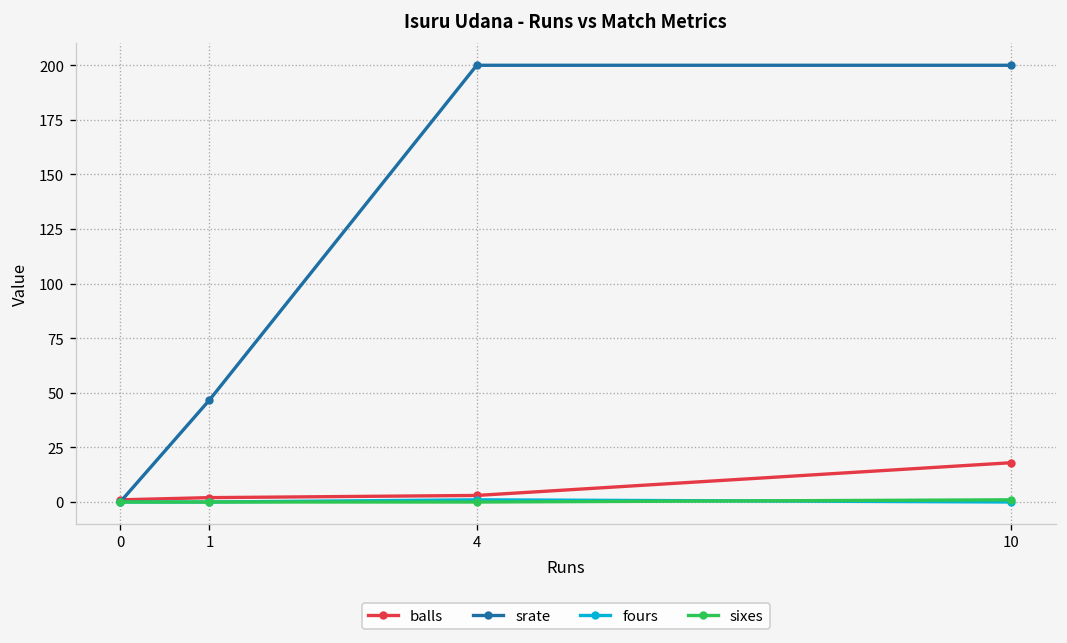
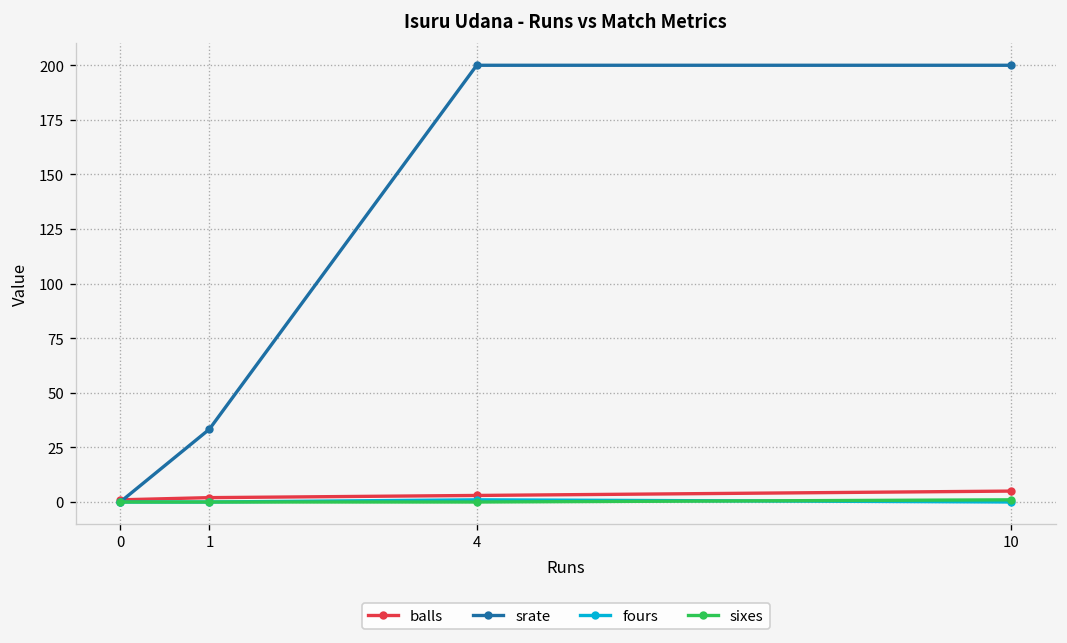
  {
    "balls": {
      "1": 2,
      "4": 3,
-     "10": 18
+     "10": 5
    },
    "srate": {
-     "1": 47,
+     "1": 33,
      "4": 200,
      "10": 200
    }
  }
